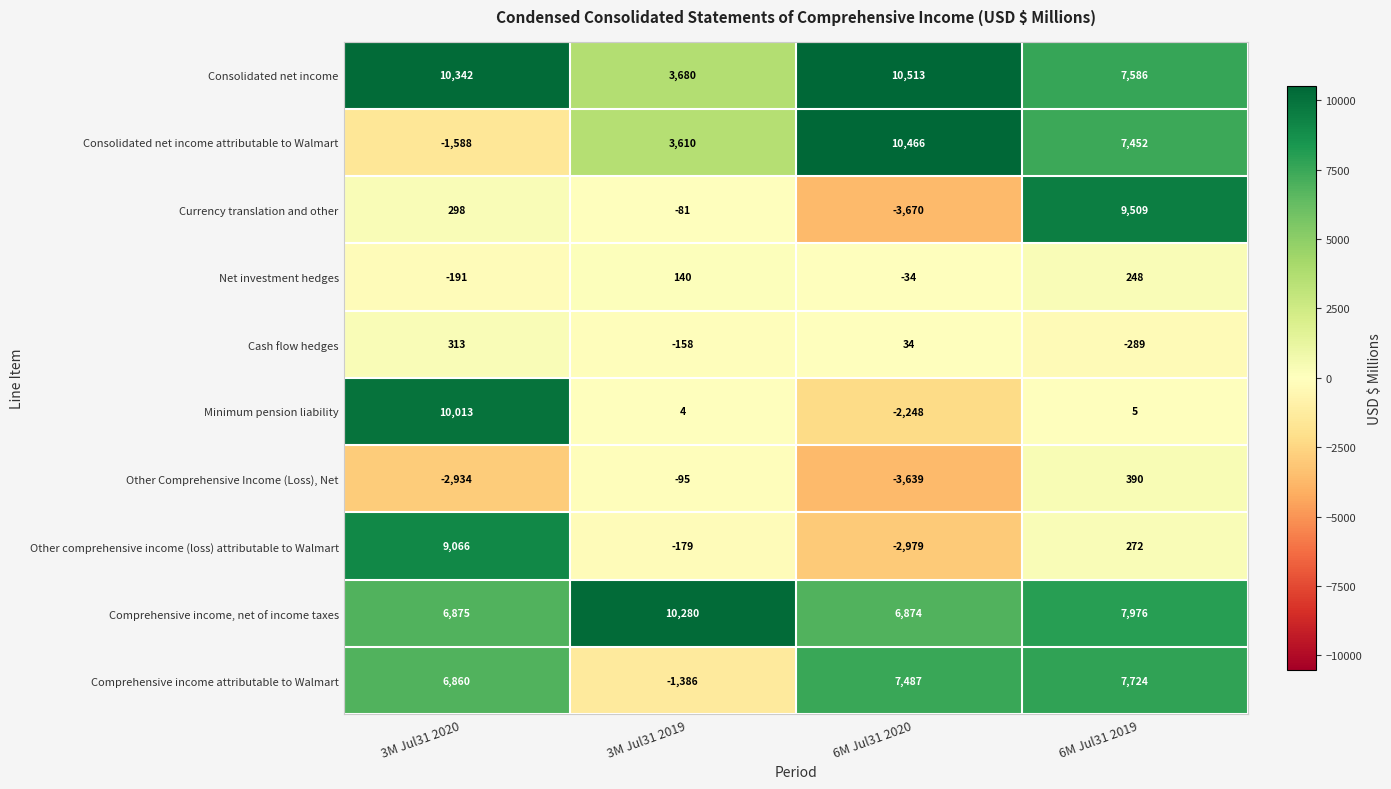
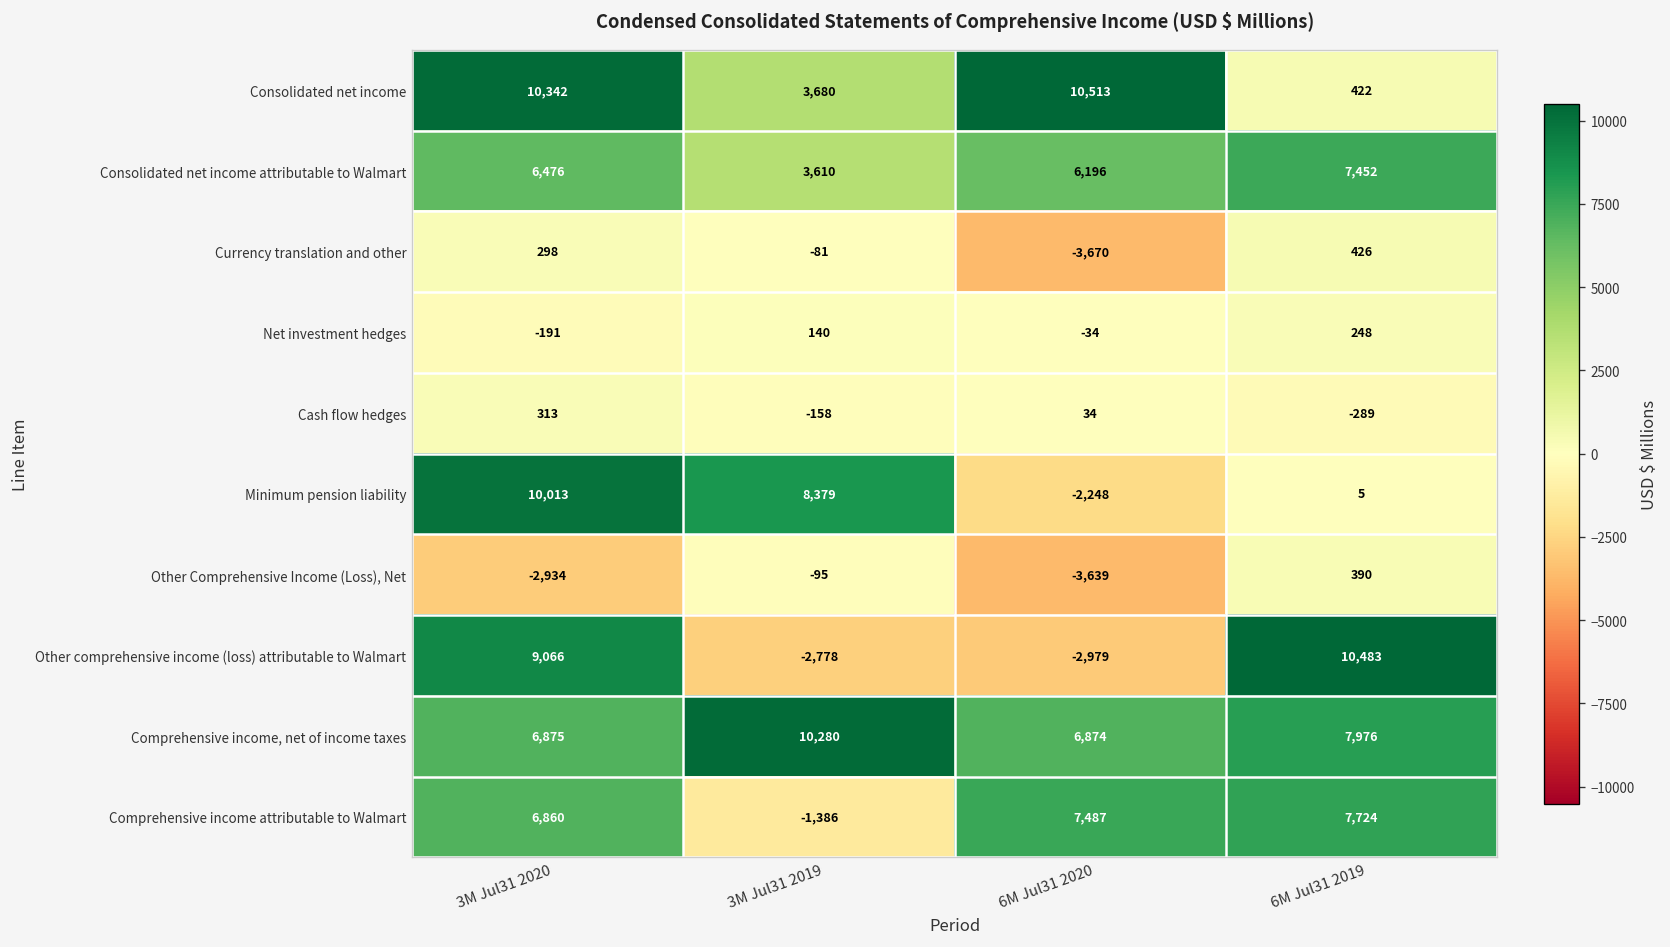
  {
    "Consolidated net income": {
      "3M Jul31 2020": "10,342",
      "3M Jul31 2019": "3,680",
      "6M Jul31 2020": "10,513",
-     "6M Jul31 2019": "7,586"
+     "6M Jul31 2019": "422"
    },
    "Consolidated net income attributable to Walmart": {
-     "3M Jul31 2020": "-1,588",
+     "3M Jul31 2020": "6,476",
      "3M Jul31 2019": "3,610",
-     "6M Jul31 2020": "10,466",
+     "6M Jul31 2020": "6,196",
      "6M Jul31 2019": "7,452"
    },
    "Currency translation and other": {
      "3M Jul31 2020": "298",
      "3M Jul31 2019": "-81",
      "6M Jul31 2020": "-3,670",
-     "6M Jul31 2019": "9,509"
+     "6M Jul31 2019": "426"
    },
    "Net investment hedges": {
      "3M Jul31 2020": "-191",
      "3M Jul31 2019": "140",
      "6M Jul31 2020": "-34",
      "6M Jul31 2019": "248"
    },
    "Cash flow hedges": {
      "3M Jul31 2020": "313",
      "3M Jul31 2019": "-158",
      "6M Jul31 2020": "34",
      "6M Jul31 2019": "-289"
    },
    "Minimum pension liability": {
      "3M Jul31 2020": "10,013",
-     "3M Jul31 2019": "4",
+     "3M Jul31 2019": "8,379",
      "6M Jul31 2020": "-2,248",
      "6M Jul31 2019": "5"
    },
    "Other Comprehensive Income (Loss), Net": {
      "3M Jul31 2020": "-2,934",
      "3M Jul31 2019": "-95",
      "6M Jul31 2020": "-3,639",
      "6M Jul31 2019": "390"
    },
    "Other comprehensive income (loss) attributable to Walmart": {
      "3M Jul31 2020": "9,066",
-     "3M Jul31 2019": "-179",
+     "3M Jul31 2019": "-2,778",
      "6M Jul31 2020": "-2,979",
-     "6M Jul31 2019": "272"
+     "6M Jul31 2019": "10,483"
    },
    "Comprehensive income, net of income taxes": {
      "3M Jul31 2020": "6,875",
      "3M Jul31 2019": "10,280",
      "6M Jul31 2020": "6,874",
      "6M Jul31 2019": "7,976"
    },
    "Comprehensive income attributable to Walmart": {
      "3M Jul31 2020": "6,860",
      "3M Jul31 2019": "-1,386",
      "6M Jul31 2020": "7,487",
      "6M Jul31 2019": "7,724"
    }
  }
